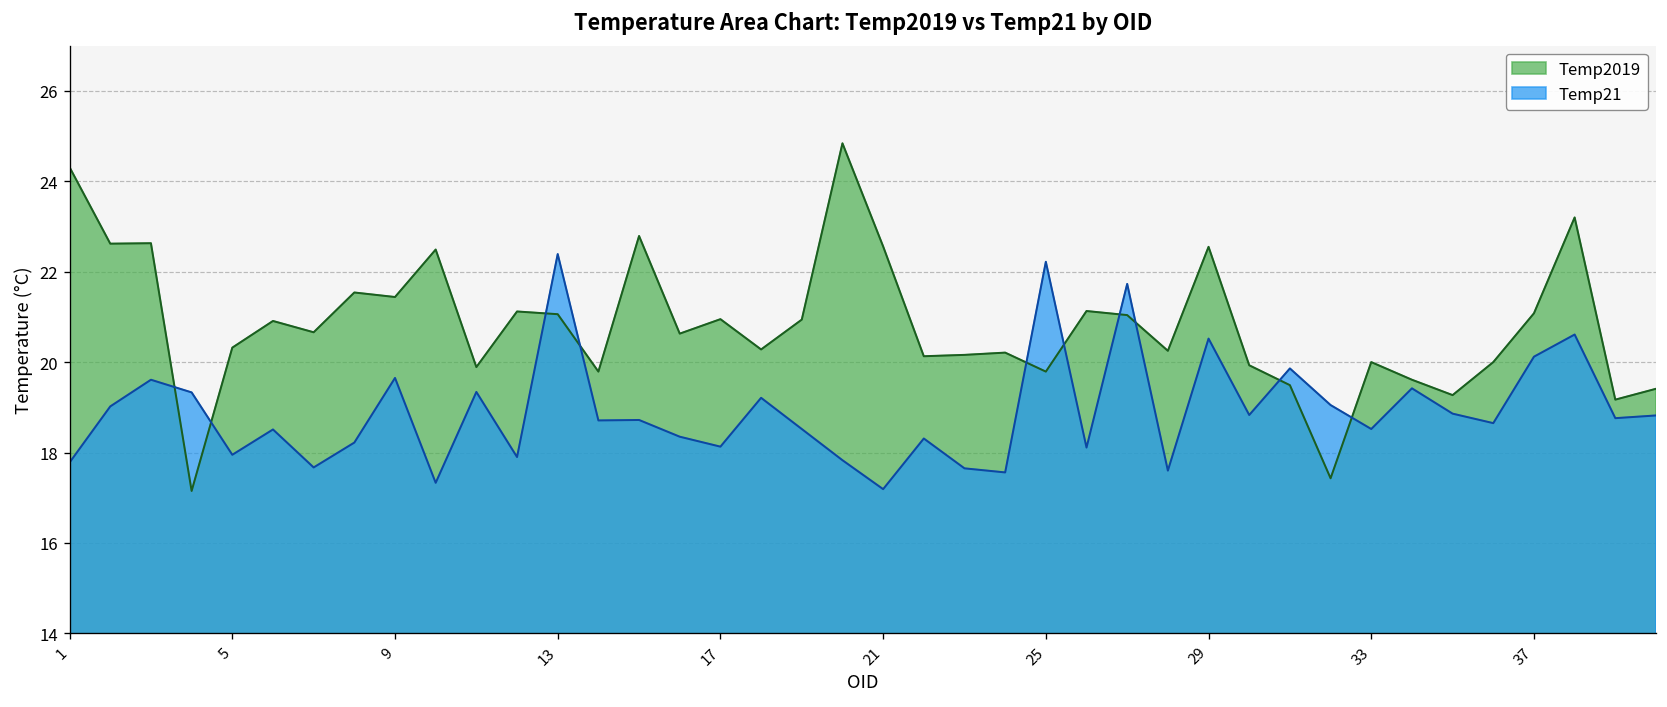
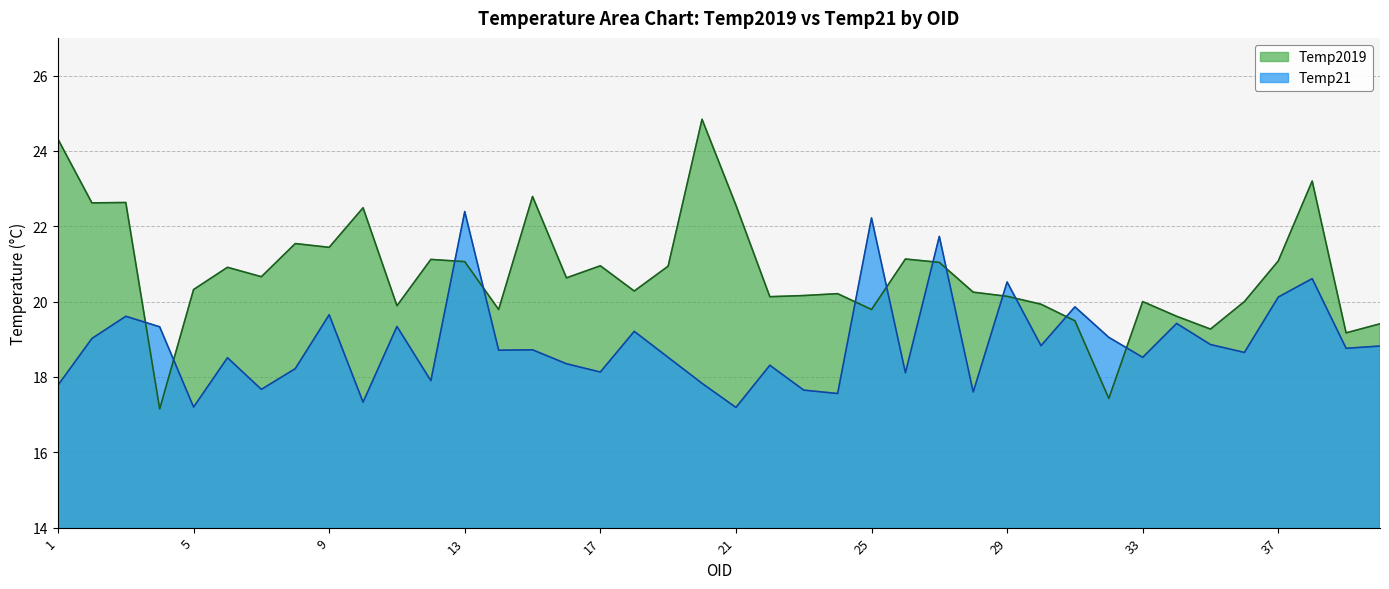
  {
    "Temp2019": {
      "1": 24.3,
      "5": 20.3,
      "9": 21.4,
      "13": 21.1,
      "17": 21.0,
      "21": 22.6,
      "25": 19.8,
-     "29": 22.6,
+     "29": 20.1,
      "33": 20.0,
      "37": 21.1
    },
    "Temp21": {
      "1": 17.8,
-     "5": 18.0,
+     "5": 17.2,
      "9": 19.7,
      "13": 22.4,
      "17": 18.1,
      "21": 17.2,
      "25": 22.2,
      "29": 20.5,
      "33": 18.5,
      "37": 20.1
    }
  }
